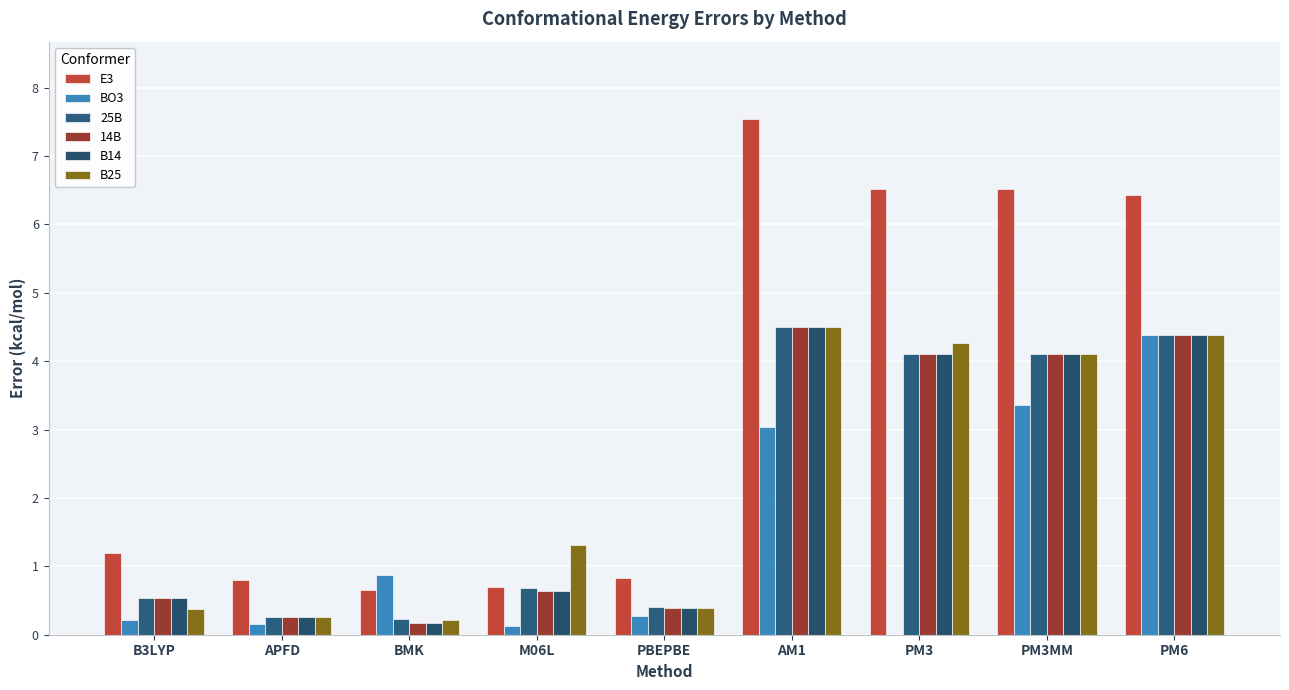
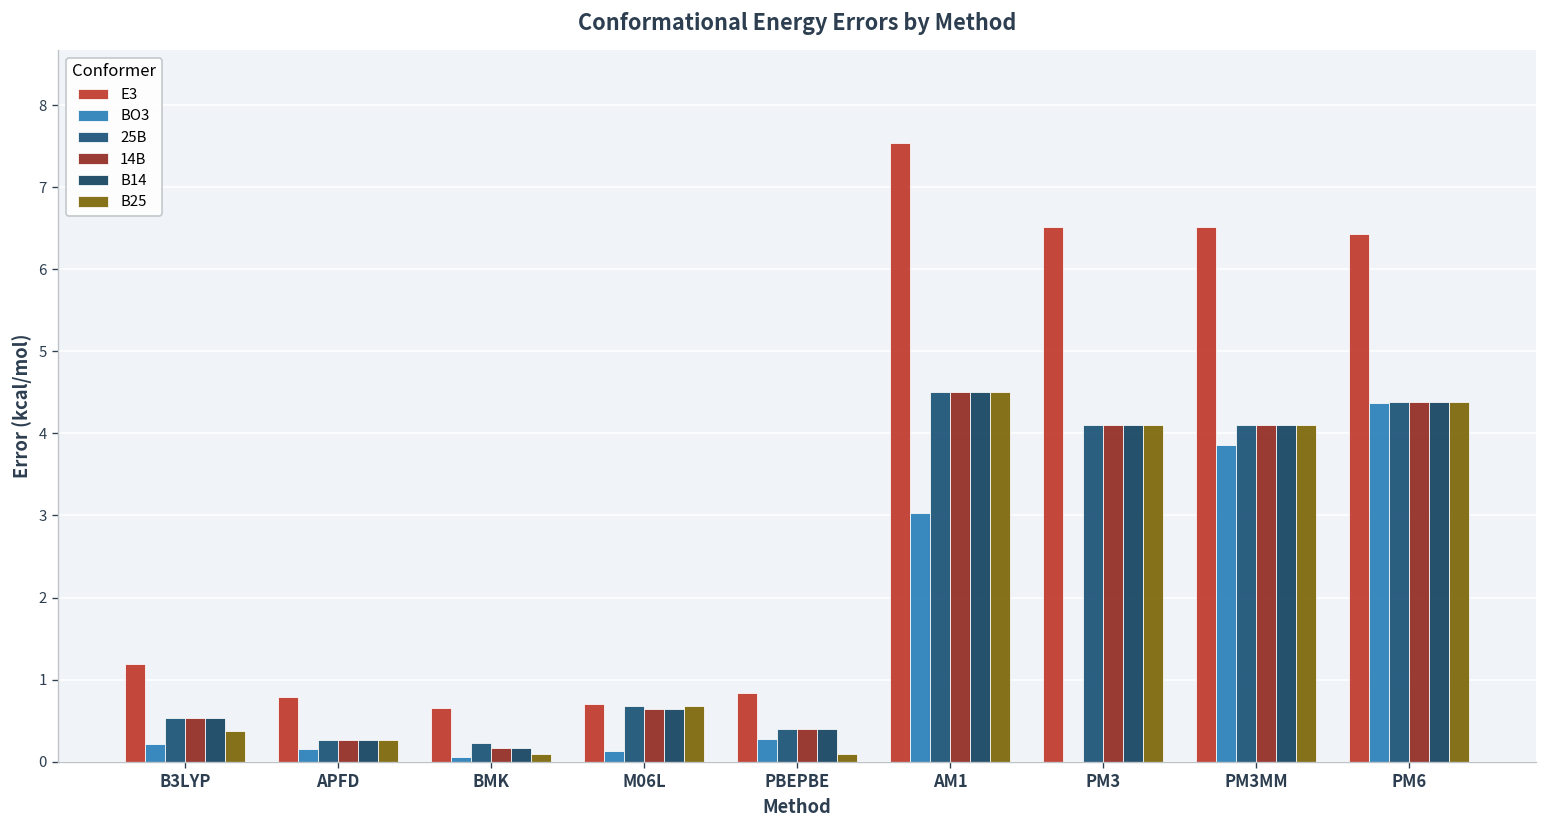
  {
    "BO3": {
      "B3LYP": 0.2,
      "APFD": 0.1,
-     "BMK": 0.9,
+     "BMK": 0.1,
      "M06L": 0.1,
      "PBEPBE": 0.3,
      "AM1": 3.0,
      "PM3": 0.0,
-     "PM3MM": 3.4,
+     "PM3MM": 3.9,
      "PM6": 4.4
    },
    "B25": {
      "B3LYP": 0.4,
      "APFD": 0.3,
-     "BMK": 0.2,
-     "M06L": 1.3,
-     "PBEPBE": 0.4,
+     "BMK": 0.1,
+     "M06L": 0.7,
+     "PBEPBE": 0.1,
      "AM1": 4.5,
-     "PM3": 4.3,
+     "PM3": 4.1,
      "PM3MM": 4.1,
      "PM6": 4.4
    }
  }
